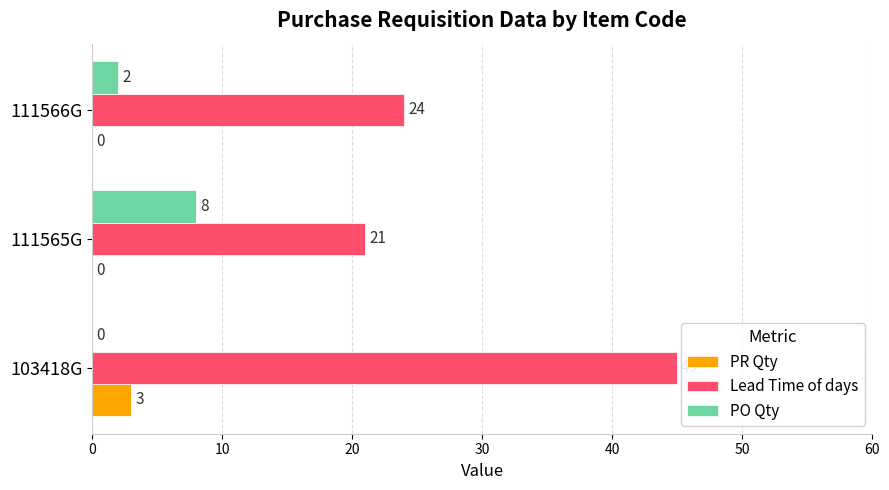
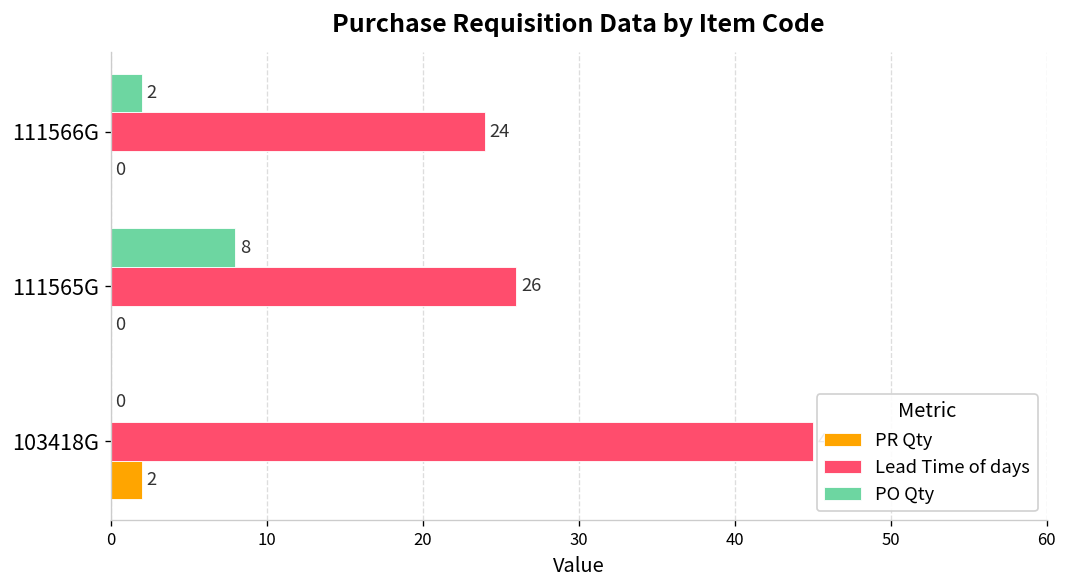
  {
    "PR Qty": {
      "111566G": 0,
      "111565G": 0,
-     "103418G": 3
+     "103418G": 2
    },
    "Lead Time of days": {
      "111566G": 24,
-     "111565G": 21
+     "111565G": 26
    },
    "PO Qty": {
      "111566G": 2,
      "111565G": 8,
      "103418G": 0
    }
  }
